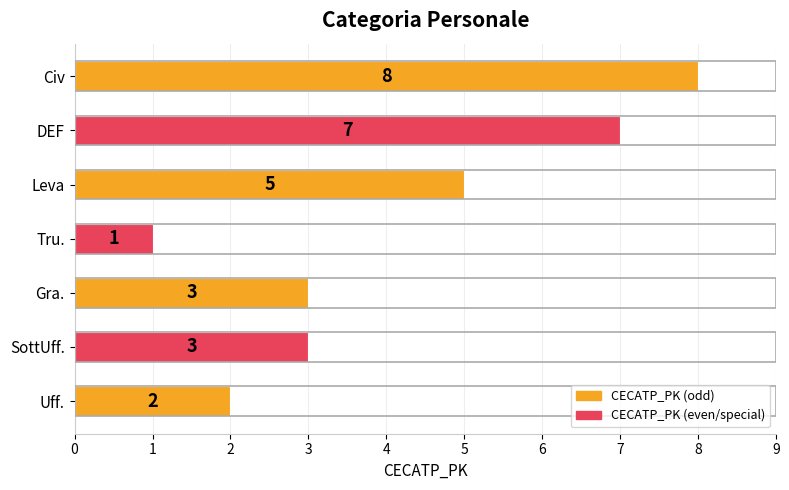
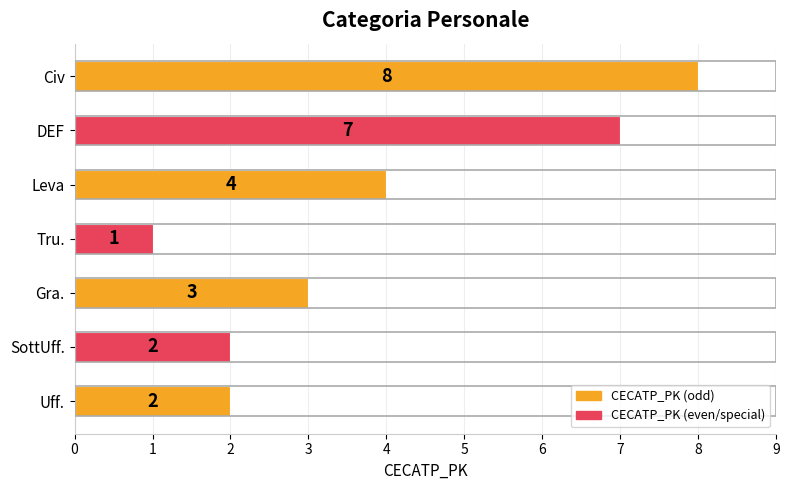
  {
    "Civ": 8,
    "DEF": 7,
-   "Leva": 5,
+   "Leva": 4,
    "Tru.": 1,
    "Gra.": 3,
-   "SottUff.": 3,
+   "SottUff.": 2,
    "Uff.": 2
  }
